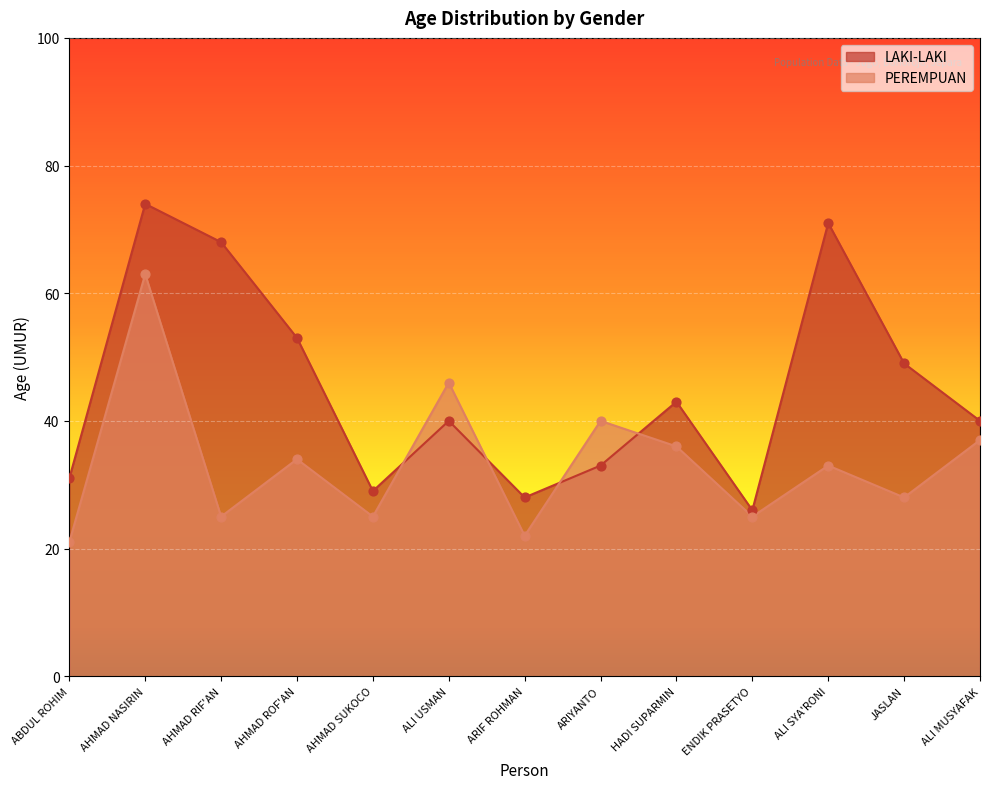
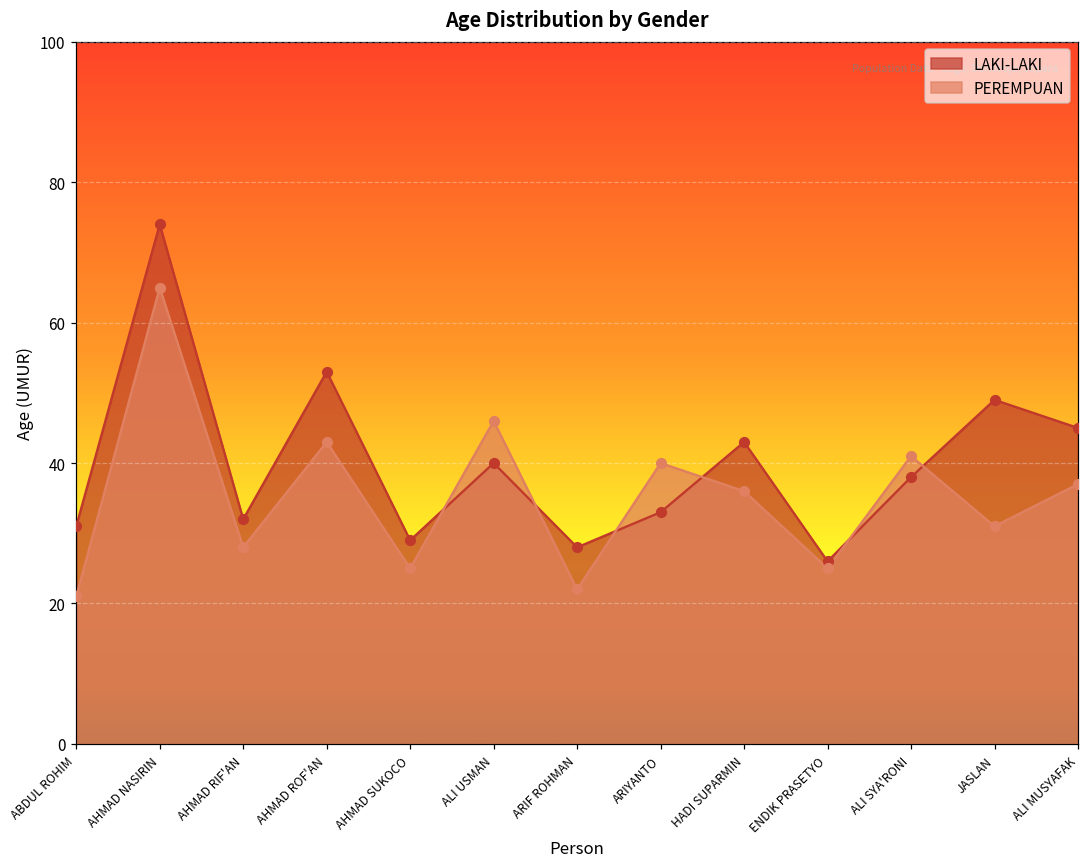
  {
    "LAKI-LAKI": {
      "ABDUL ROHIM": 31,
      "AHMAD NASIRIN": 74,
-     "AHMAD RIF'AN": 68,
+     "AHMAD RIF'AN": 32,
      "AHMAD ROF'AN": 53,
      "AHMAD SUKOCO": 29,
      "ALI USMAN": 40,
      "ARIF ROHMAN": 28,
      "ARIYANTO": 33,
      "HADI SUPARMIN": 43,
      "ENDIK PRASETYO": 26,
-     "ALI SYA'RONI": 71,
+     "ALI SYA'RONI": 38,
      "JASLAN": 49,
-     "ALI MUSYAFAK": 40
+     "ALI MUSYAFAK": 45
    },
    "PEREMPUAN": {
      "ABDUL ROHIM": 21,
-     "AHMAD NASIRIN": 63,
-     "AHMAD RIF'AN": 25,
-     "AHMAD ROF'AN": 34,
+     "AHMAD NASIRIN": 65,
+     "AHMAD RIF'AN": 28,
+     "AHMAD ROF'AN": 43,
      "AHMAD SUKOCO": 25,
      "ALI USMAN": 46,
      "ARIF ROHMAN": 22,
      "ARIYANTO": 40,
      "HADI SUPARMIN": 36,
      "ENDIK PRASETYO": 25,
-     "ALI SYA'RONI": 33,
-     "JASLAN": 28,
+     "ALI SYA'RONI": 41,
+     "JASLAN": 31,
      "ALI MUSYAFAK": 37
    }
  }
